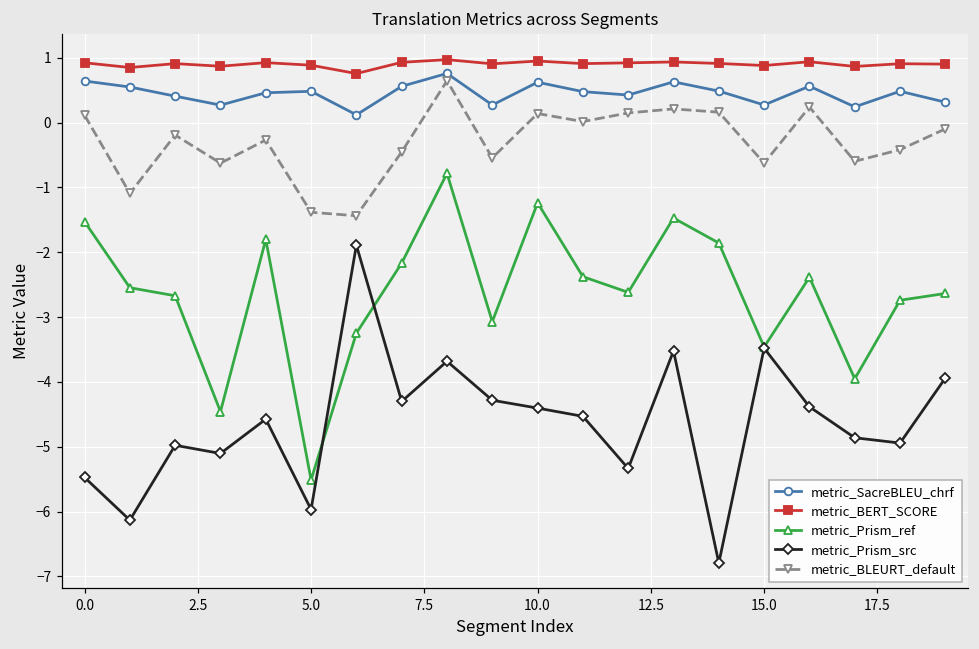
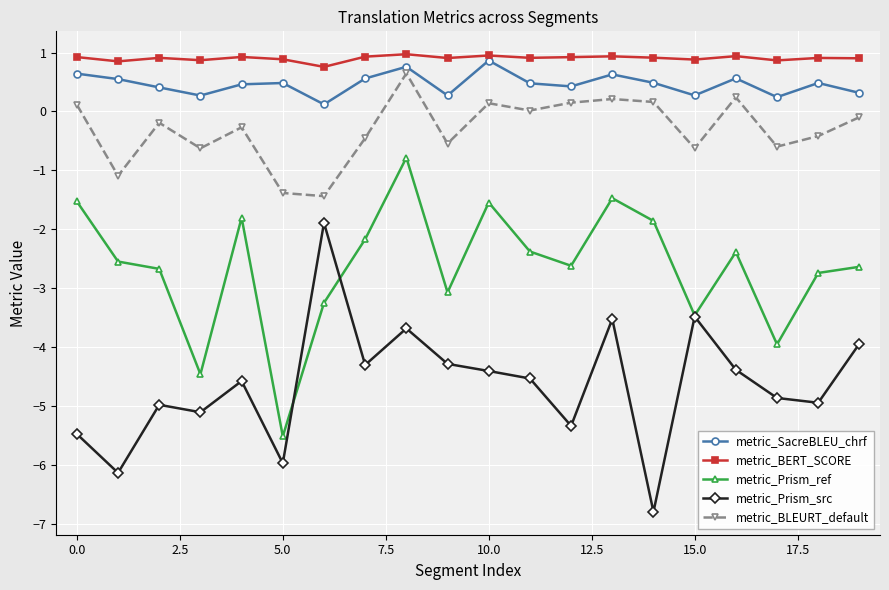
  {
    "metric_SacreBLEU_chrf": {
      "0.0": 0.6,
      "5.0": 0.5,
-     "10.0": 0.6,
+     "10.0": 0.9,
      "15.0": 0.3
    },
    "metric_BERT_SCORE": {
      "0.0": 0.9,
      "5.0": 0.9,
      "10.0": 1.0,
      "15.0": 0.9
    },
    "metric_Prism_ref": {
      "0.0": -1.5,
      "5.0": -5.5,
-     "10.0": -1.2
+     "10.0": -1.5
    },
    "metric_Prism_src": {
      "0.0": -5.5,
      "5.0": -6.0,
      "10.0": -4.4
    },
    "metric_BLEURT_default": {
      "0.0": 0.1,
      "5.0": -1.4,
      "10.0": 0.1,
      "15.0": -0.6
    }
  }
